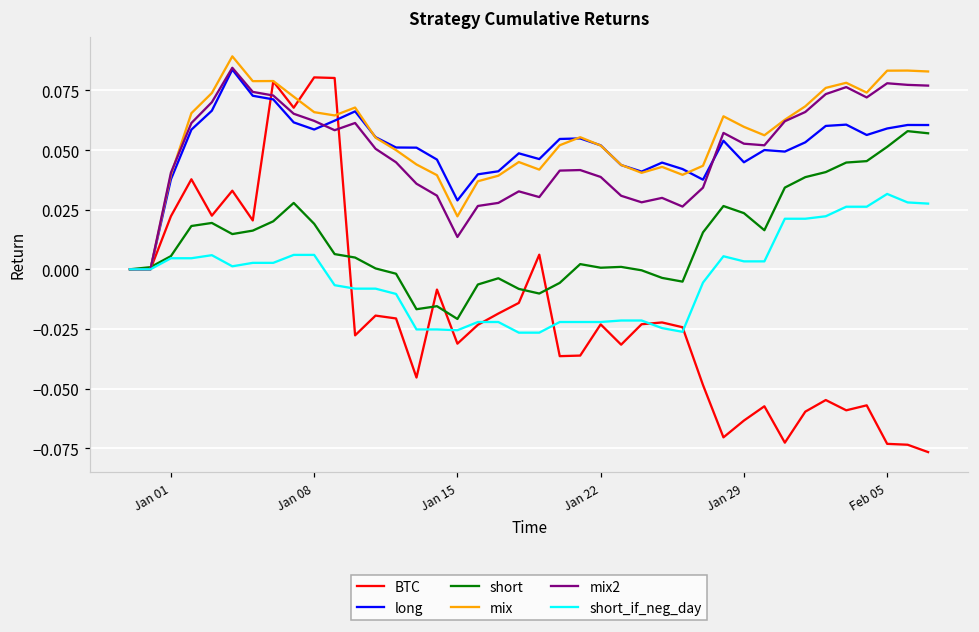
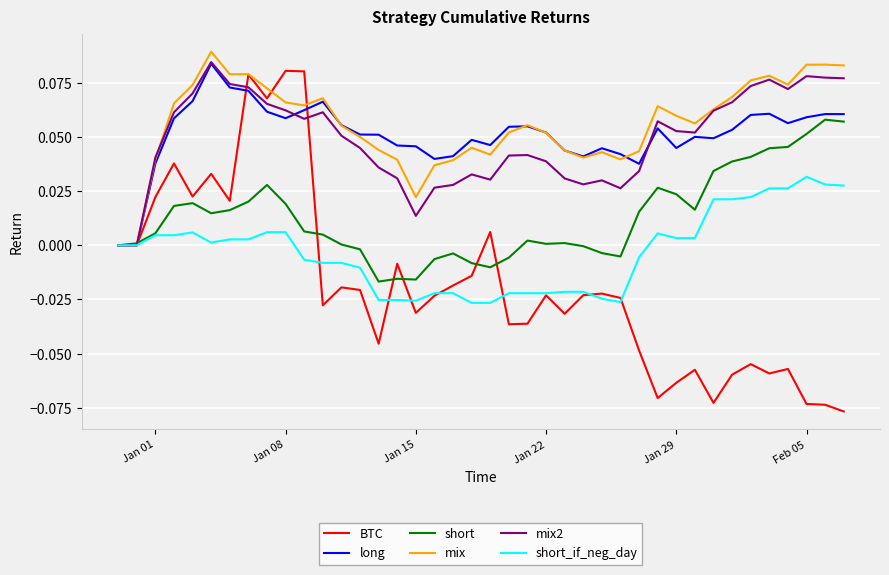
  {
    "BTC": {
      "Jan 01": 0.022,
      "Jan 08": 0.080,
      "Jan 15": -0.031,
      "Jan 29": -0.063,
      "Feb 05": -0.073
    },
    "long": {
      "Jan 01": 0.038,
      "Jan 08": 0.059,
-     "Jan 15": 0.029,
+     "Jan 15": 0.046,
      "Jan 29": 0.045,
      "Feb 05": 0.059
    },
    "short": {
      "Jan 08": 0.019,
-     "Jan 15": -0.021,
+     "Jan 15": -0.016,
      "Jan 22": 0.001,
      "Jan 29": 0.024,
      "Feb 05": 0.051
    },
    "mix": {
      "Jan 08": 0.066,
      "Jan 15": 0.022,
      "Jan 29": 0.060,
      "Feb 05": 0.083
    },
    "mix2": {
      "Jan 08": 0.062,
      "Jan 15": 0.014,
      "Jan 22": 0.039,
      "Jan 29": 0.053,
      "Feb 05": 0.078
    },
    "short_if_neg_day": {
      "Jan 08": 0.006,
      "Jan 15": -0.026,
      "Jan 29": 0.003,
      "Feb 05": 0.032
    }
  }
